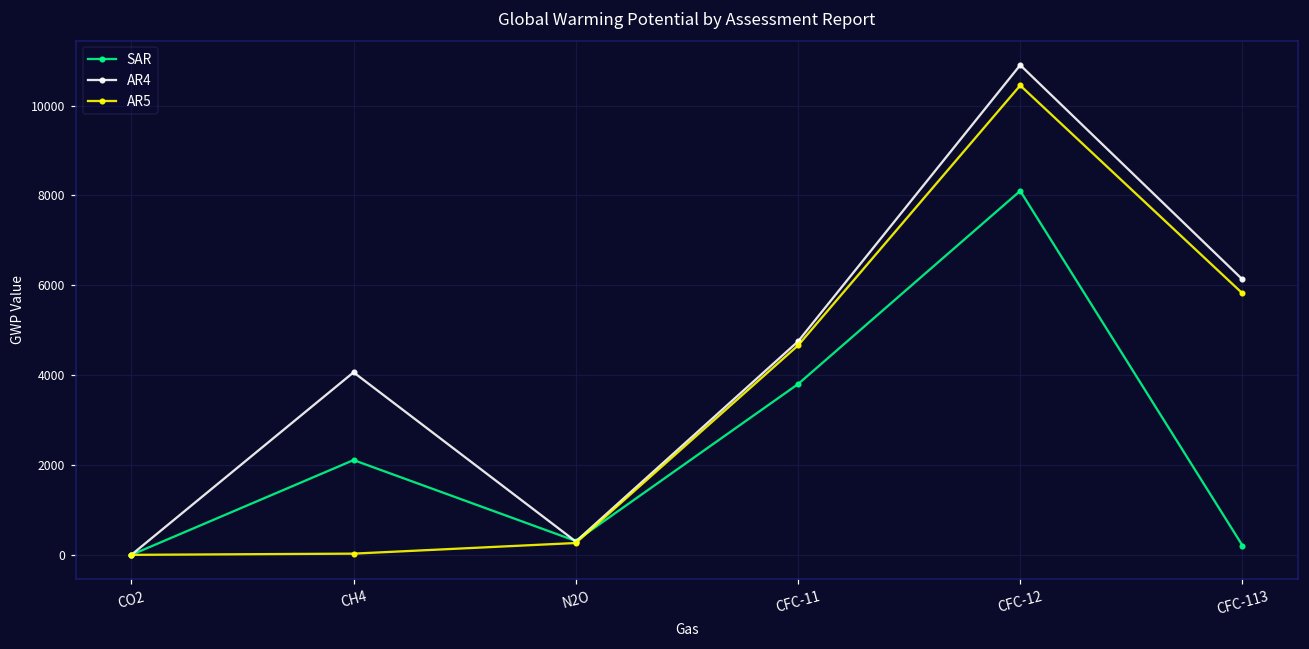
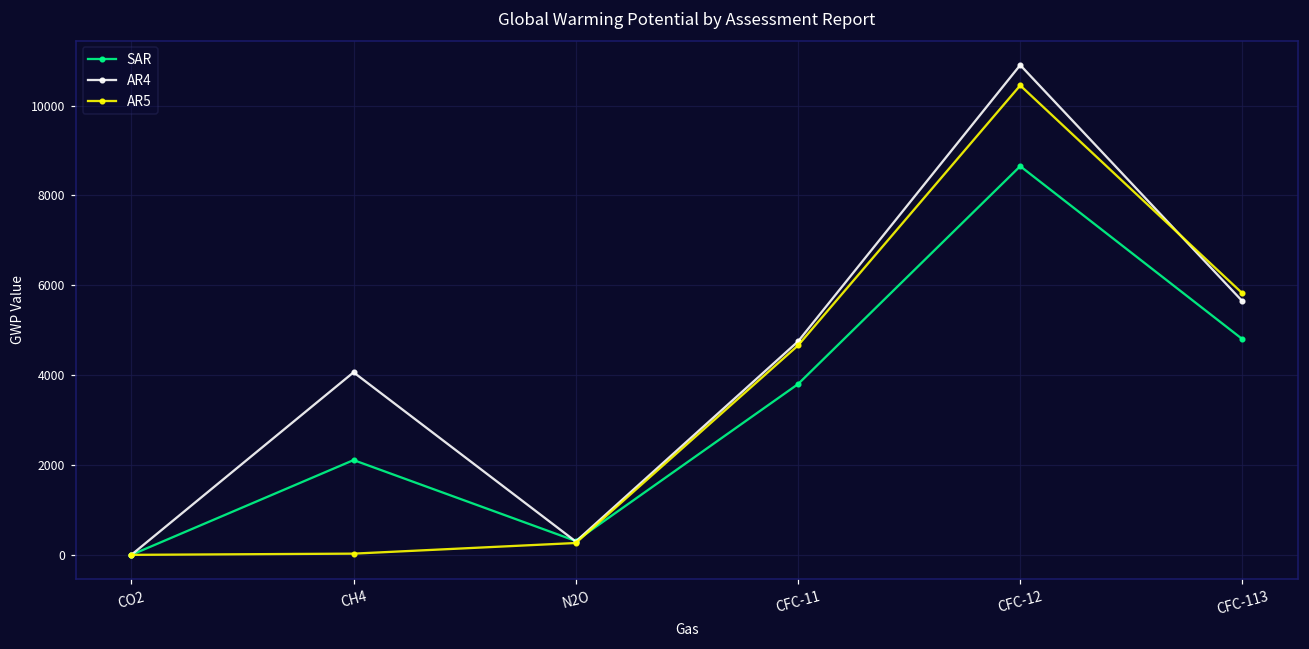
  {
    "SAR": {
      "CH4": 2100,
      "CFC-11": 3800,
-     "CFC-12": 8100,
-     "CFC-113": 200
+     "CFC-12": 8700,
+     "CFC-113": 4800
    },
    "AR4": {
      "CH4": 4100,
      "CFC-11": 4800,
      "CFC-12": 10900,
-     "CFC-113": 6100
+     "CFC-113": 5600
    },
    "AR5": {
      "CH4": 0,
      "CFC-11": 4700,
      "CFC-12": 10400,
      "CFC-113": 5800
    }
  }
